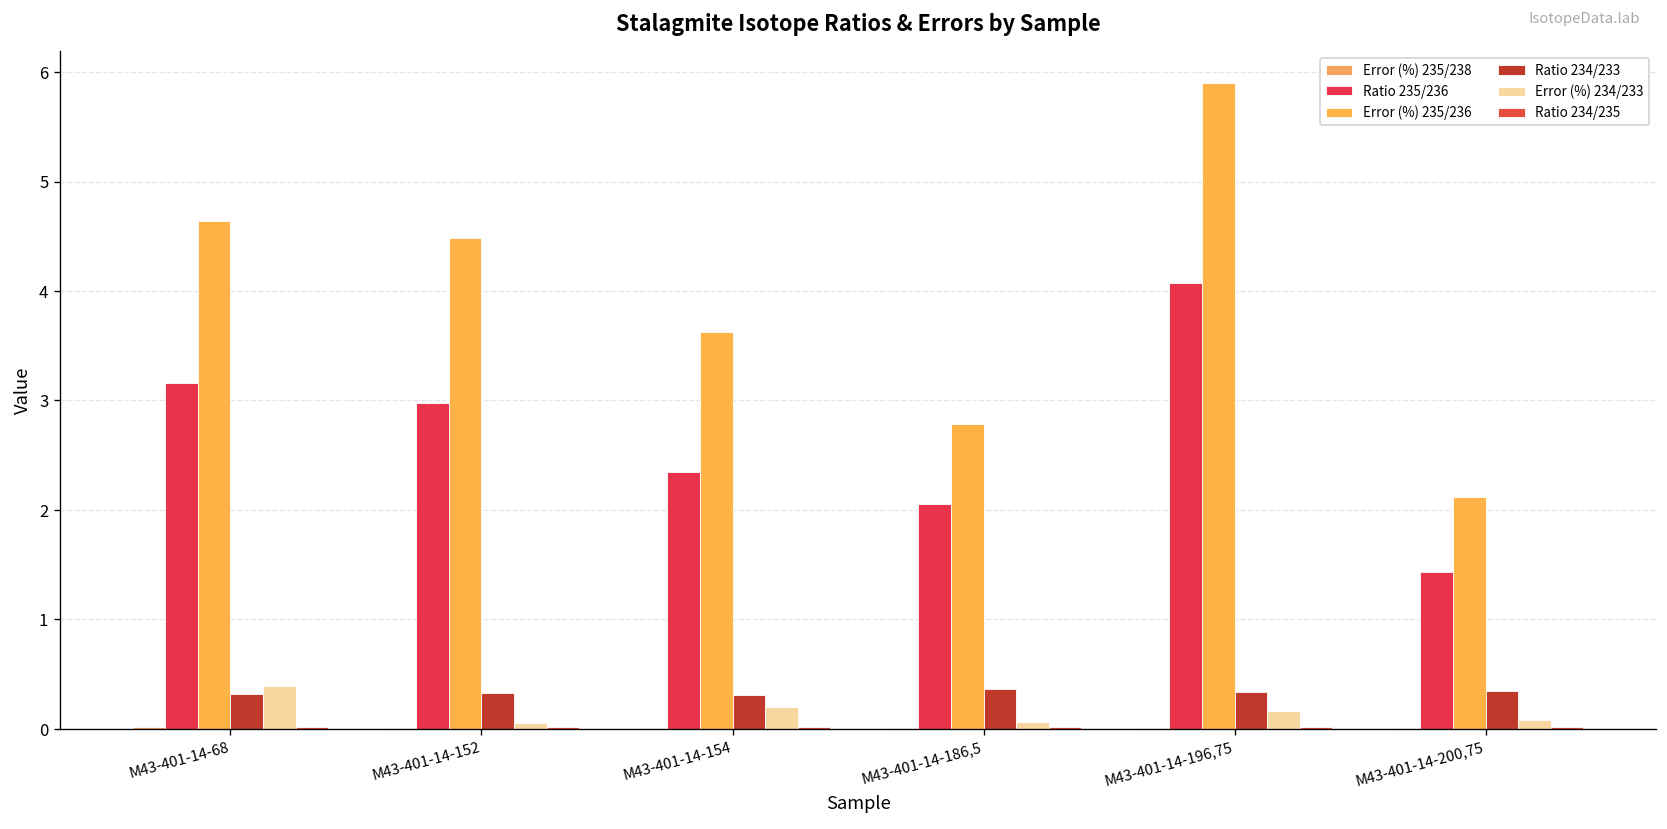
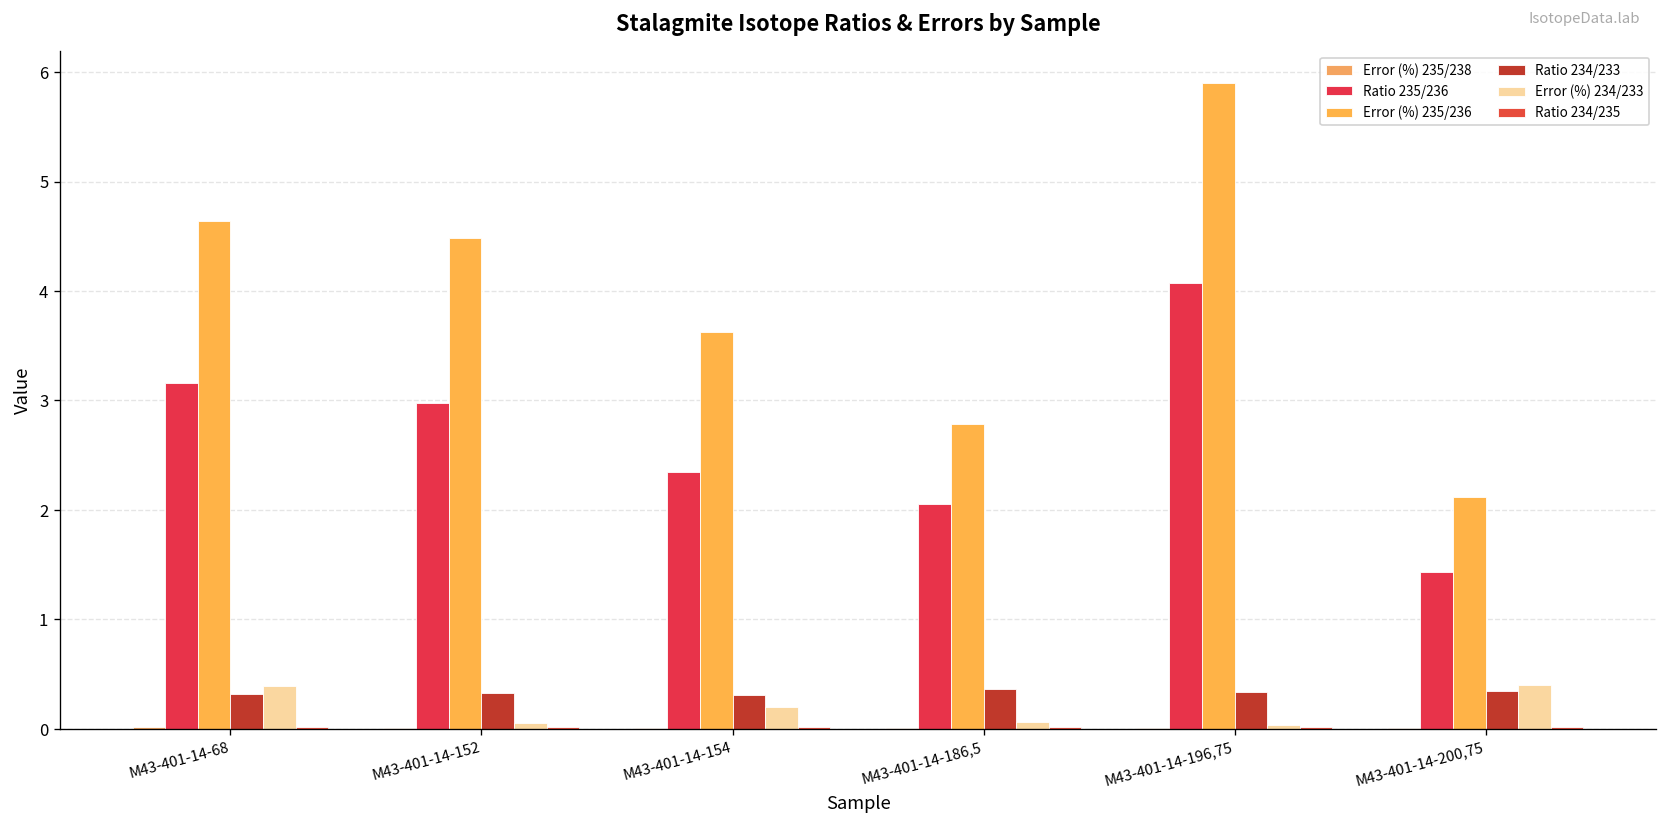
  {
    "Error (%) 234/233": {
      "M43-401-14-68": 0.4,
      "M43-401-14-152": 0.1,
      "M43-401-14-154": 0.2,
      "M43-401-14-186,5": 0.1,
-     "M43-401-14-196,75": 0.2,
-     "M43-401-14-200,75": 0.1
+     "M43-401-14-196,75": 0.0,
+     "M43-401-14-200,75": 0.4
    }
  }
